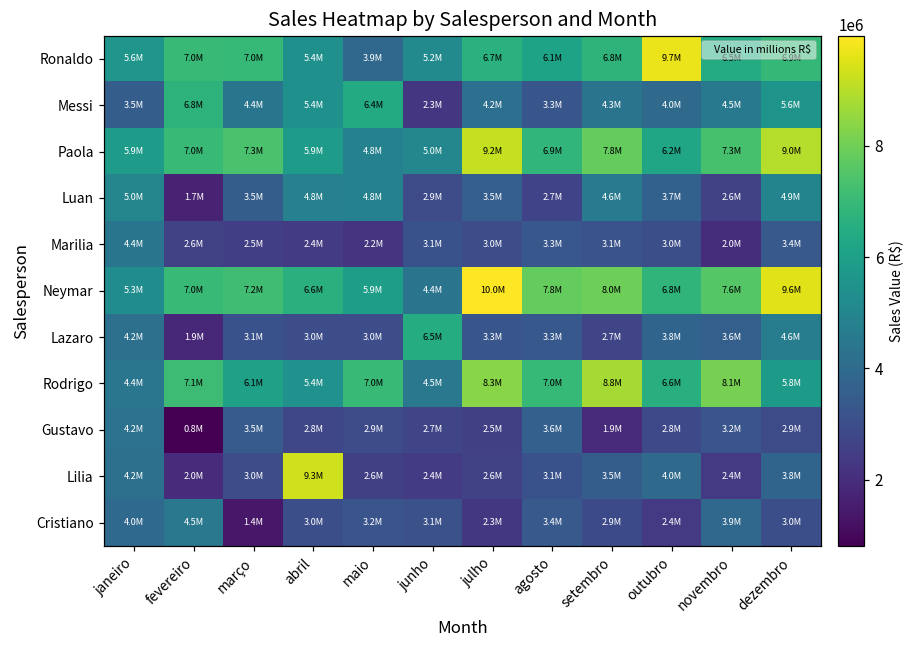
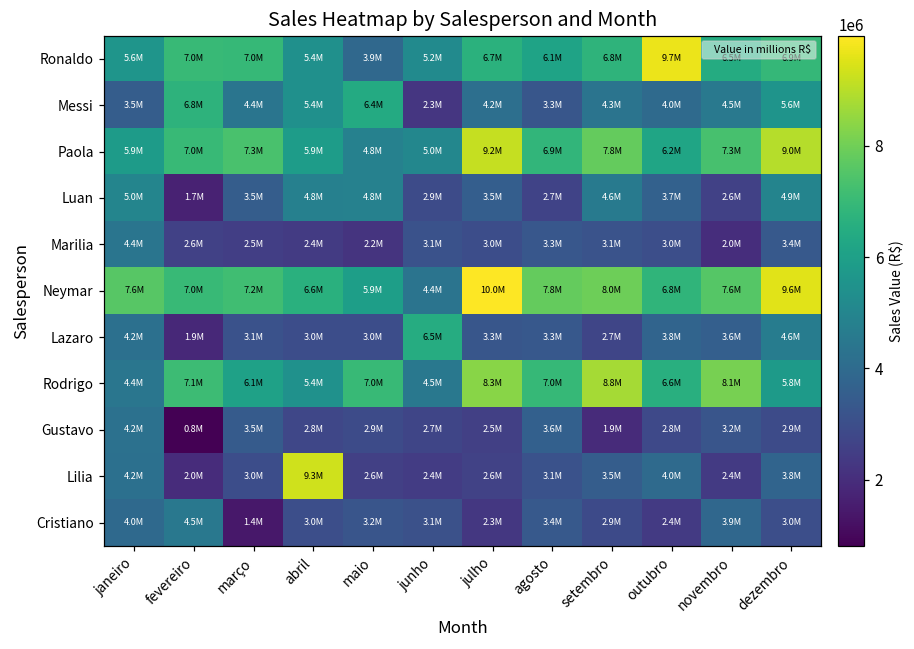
  {
    "Ronaldo": {
      "janeiro": "5.6M",
      "fevereiro": "7.0M",
      "março": "7.0M",
      "abril": "5.4M",
      "maio": "3.9M",
      "junho": "5.2M",
      "julho": "6.7M",
      "agosto": "6.1M",
      "setembro": "6.8M",
      "outubro": "9.7M"
    },
    "Messi": {
      "janeiro": "3.5M",
      "fevereiro": "6.8M",
      "março": "4.4M",
      "abril": "5.4M",
      "maio": "6.4M",
      "junho": "2.3M",
      "julho": "4.2M",
      "agosto": "3.3M",
      "setembro": "4.3M",
      "outubro": "4.0M",
      "novembro": "4.5M",
      "dezembro": "5.6M"
    },
    "Paola": {
      "janeiro": "5.9M",
      "fevereiro": "7.0M",
      "março": "7.3M",
      "abril": "5.9M",
      "maio": "4.8M",
      "junho": "5.0M",
      "julho": "9.2M",
      "agosto": "6.9M",
      "setembro": "7.8M",
      "outubro": "6.2M",
      "novembro": "7.3M",
      "dezembro": "9.0M"
    },
    "Luan": {
      "janeiro": "5.0M",
      "fevereiro": "1.7M",
      "março": "3.5M",
      "abril": "4.8M",
      "maio": "4.8M",
      "junho": "2.9M",
      "julho": "3.5M",
      "agosto": "2.7M",
      "setembro": "4.6M",
      "outubro": "3.7M",
      "novembro": "2.6M",
      "dezembro": "4.9M"
    },
    "Marilia": {
      "janeiro": "4.4M",
      "fevereiro": "2.6M",
      "março": "2.5M",
      "abril": "2.4M",
      "maio": "2.2M",
      "junho": "3.1M",
      "julho": "3.0M",
      "agosto": "3.3M",
      "setembro": "3.1M",
      "outubro": "3.0M",
      "novembro": "2.0M",
      "dezembro": "3.4M"
    },
    "Neymar": {
-     "janeiro": "5.3M",
+     "janeiro": "7.6M",
      "fevereiro": "7.0M",
      "março": "7.2M",
      "abril": "6.6M",
      "maio": "5.9M",
      "junho": "4.4M",
      "julho": "10.0M",
      "agosto": "7.8M",
      "setembro": "8.0M",
      "outubro": "6.8M",
      "novembro": "7.6M",
      "dezembro": "9.6M"
    },
    "Lazaro": {
      "janeiro": "4.2M",
      "fevereiro": "1.9M",
      "março": "3.1M",
      "abril": "3.0M",
      "maio": "3.0M",
      "junho": "6.5M",
      "julho": "3.3M",
      "agosto": "3.3M",
      "setembro": "2.7M",
      "outubro": "3.8M",
      "novembro": "3.6M",
      "dezembro": "4.6M"
    },
    "Rodrigo": {
      "janeiro": "4.4M",
      "fevereiro": "7.1M",
      "março": "6.1M",
      "abril": "5.4M",
      "maio": "7.0M",
      "junho": "4.5M",
      "julho": "8.3M",
      "agosto": "7.0M",
      "setembro": "8.8M",
      "outubro": "6.6M",
      "novembro": "8.1M",
      "dezembro": "5.8M"
    },
    "Gustavo": {
      "janeiro": "4.2M",
      "fevereiro": "0.8M",
      "março": "3.5M",
      "abril": "2.8M",
      "maio": "2.9M",
      "junho": "2.7M",
      "julho": "2.5M",
      "agosto": "3.6M",
      "setembro": "1.9M",
      "outubro": "2.8M",
      "novembro": "3.2M",
      "dezembro": "2.9M"
    },
    "Lilia": {
      "janeiro": "4.2M",
      "fevereiro": "2.0M",
      "março": "3.0M",
      "abril": "9.3M",
      "maio": "2.6M",
      "junho": "2.4M",
      "julho": "2.6M",
      "agosto": "3.1M",
      "setembro": "3.5M",
      "outubro": "4.0M",
      "novembro": "2.4M",
      "dezembro": "3.8M"
    },
    "Cristiano": {
      "janeiro": "4.0M",
      "fevereiro": "4.5M",
      "março": "1.4M",
      "abril": "3.0M",
      "maio": "3.2M",
      "junho": "3.1M",
      "julho": "2.3M",
      "agosto": "3.4M",
      "setembro": "2.9M",
      "outubro": "2.4M",
      "novembro": "3.9M",
      "dezembro": "3.0M"
    }
  }
